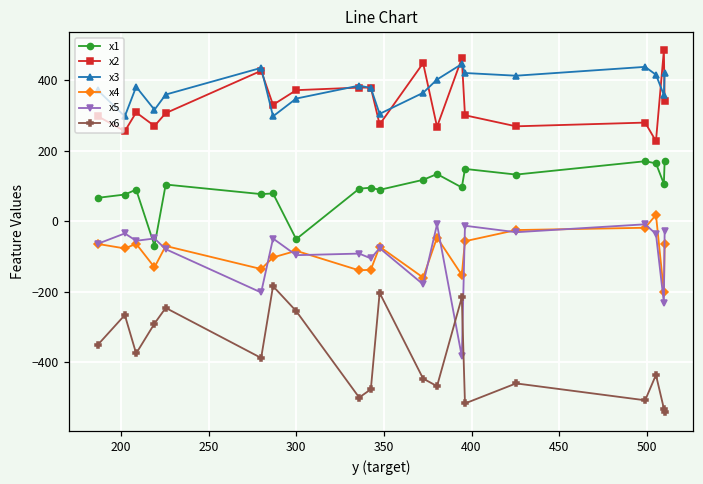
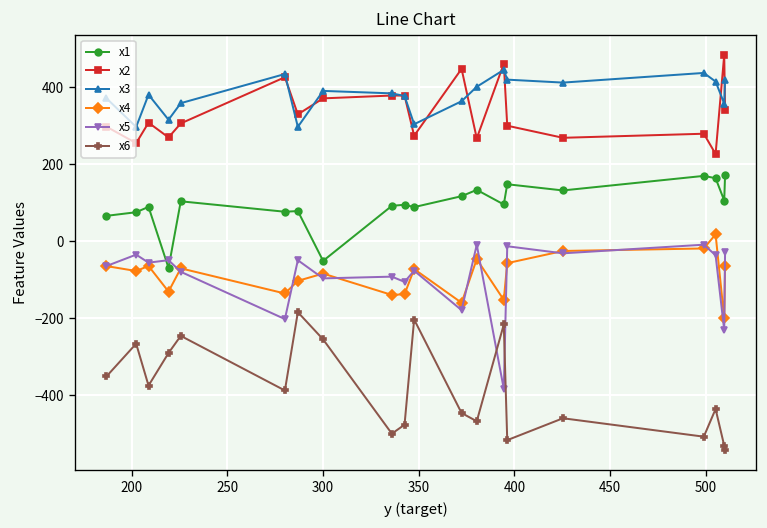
  {
    "x1": {
      "300": -50
    },
    "x2": {
      "300": 370
    },
    "x3": {
-     "300": 350
+     "300": 390
    },
    "x4": {
      "300": -80
    },
    "x5": {
      "300": -100
    },
    "x6": {
      "300": -260
    }
  }
